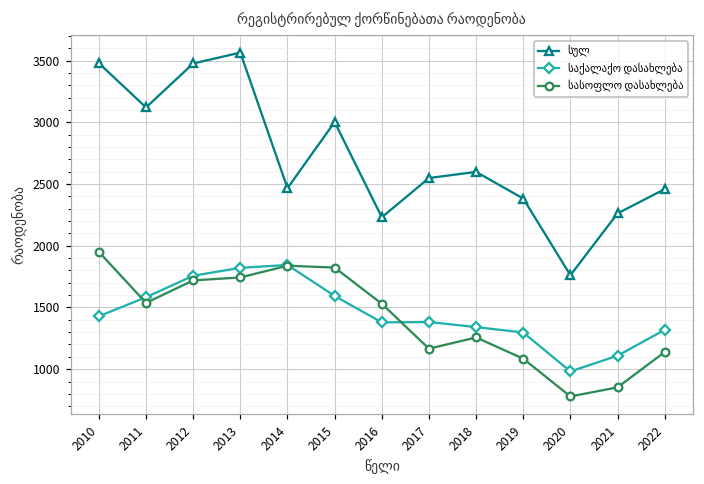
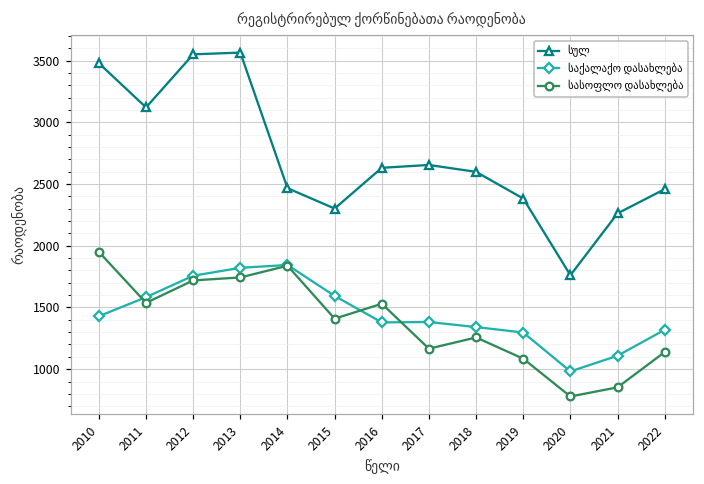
  {
    "სულ": {
      "2010": 3480,
      "2011": 3120,
-     "2012": 3480,
+     "2012": 3550,
      "2013": 3560,
      "2014": 2470,
-     "2015": 3000,
-     "2016": 2230,
-     "2017": 2550,
+     "2015": 2300,
+     "2016": 2630,
+     "2017": 2650,
      "2018": 2600,
      "2019": 2380,
      "2020": 1760,
      "2021": 2260,
      "2022": 2460
    },
    "საქალაქო დასახლება": {
      "2010": 1430,
      "2011": 1580,
      "2012": 1760,
      "2013": 1820,
      "2015": 1590,
      "2016": 1380,
      "2017": 1380,
      "2018": 1340,
      "2019": 1300,
      "2020": 980,
      "2021": 1110,
      "2022": 1320
    },
    "სასოფლო დასახლება": {
      "2010": 1950,
      "2011": 1540,
      "2012": 1720,
      "2013": 1740,
-     "2015": 1820,
+     "2015": 1410,
      "2016": 1530,
      "2017": 1170,
      "2018": 1260,
      "2019": 1090,
      "2020": 780,
      "2021": 850,
      "2022": 1140
    }
  }
